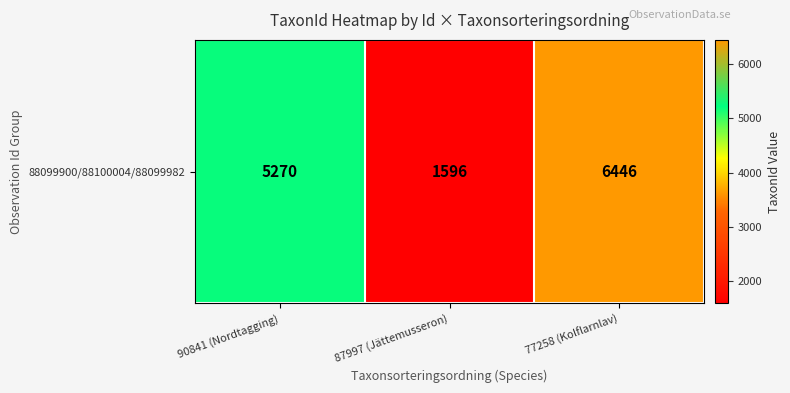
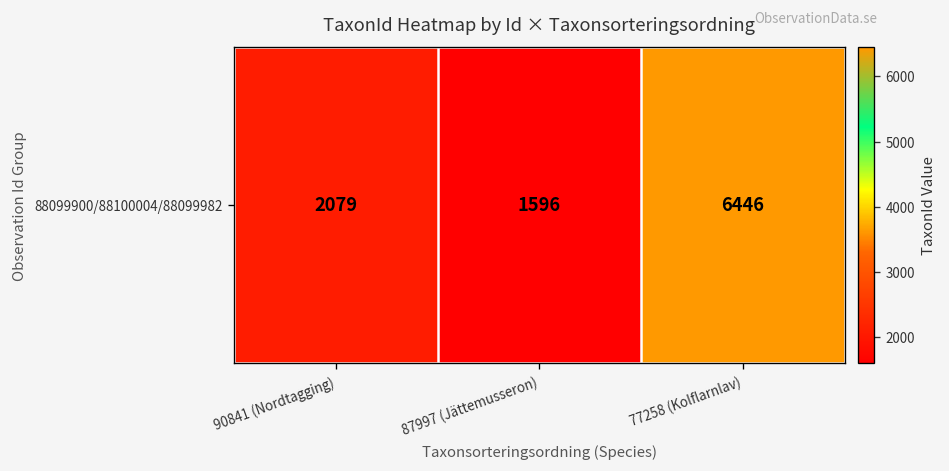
  {
    "88099900/88100004/88099982": {
-     "90841 (Nordtagging)": 5270,
+     "90841 (Nordtagging)": 2079,
      "87997 (Jättemusseron)": 1596,
      "77258 (Kolflarnlav)": 6446
    }
  }
